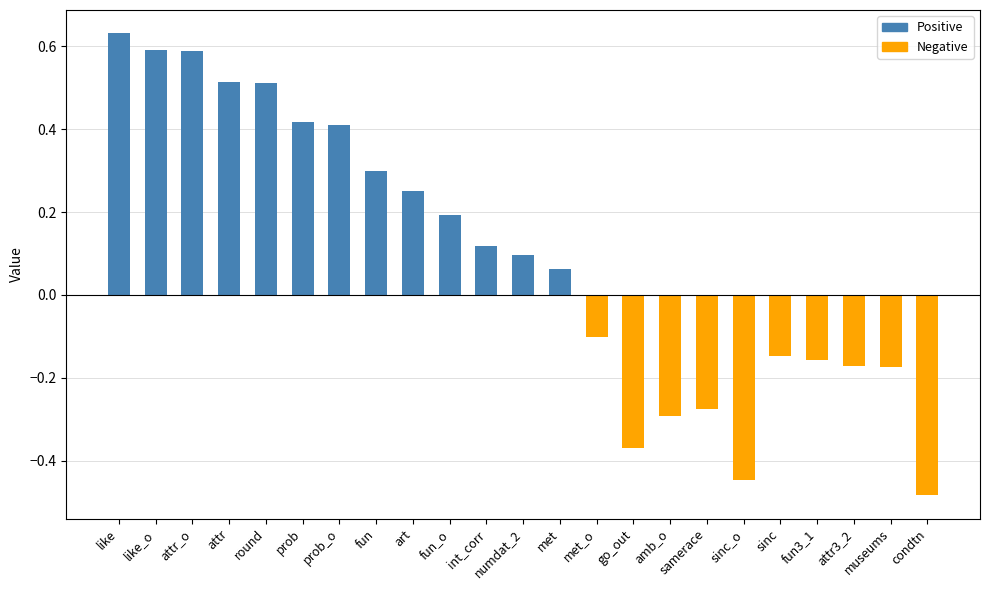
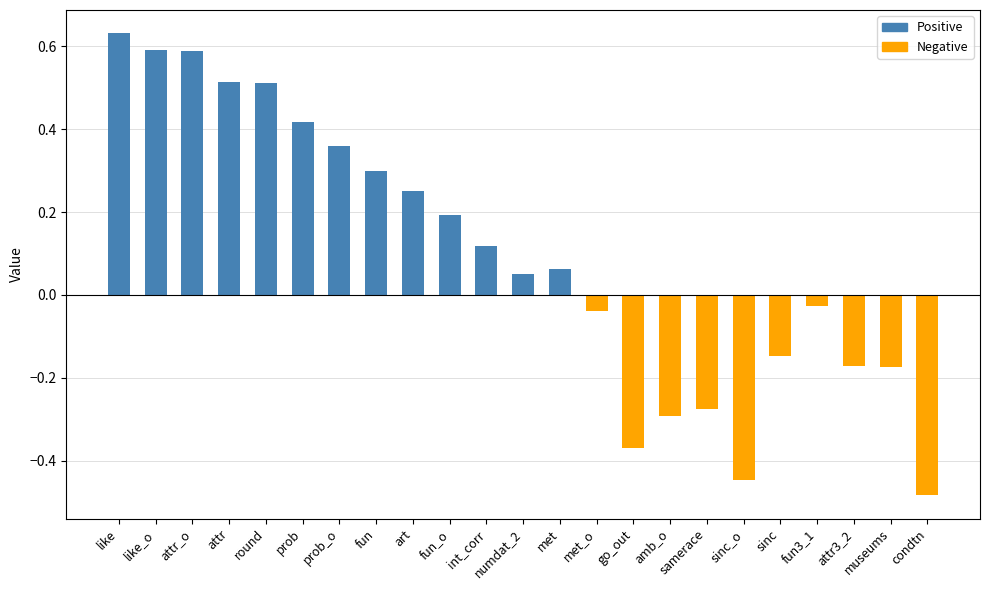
  {
    "like": 0.63,
    "like_o": 0.59,
    "attr_o": 0.59,
    "attr": 0.51,
    "round": 0.51,
    "prob": 0.42,
-   "prob_o": 0.41,
+   "prob_o": 0.36,
    "fun": 0.30,
    "art": 0.25,
    "fun_o": 0.19,
    "int_corr": 0.12,
-   "numdat_2": 0.10,
+   "numdat_2": 0.05,
    "met": 0.06,
-   "met_o": -0.10,
+   "met_o": -0.04,
    "go_out": -0.37,
    "amb_o": -0.29,
    "samerace": -0.28,
    "sinc_o": -0.45,
    "sinc": -0.15,
-   "fun3_1": -0.16,
+   "fun3_1": -0.03,
    "attr3_2": -0.17,
    "museums": -0.17,
    "condtn": -0.48
  }
